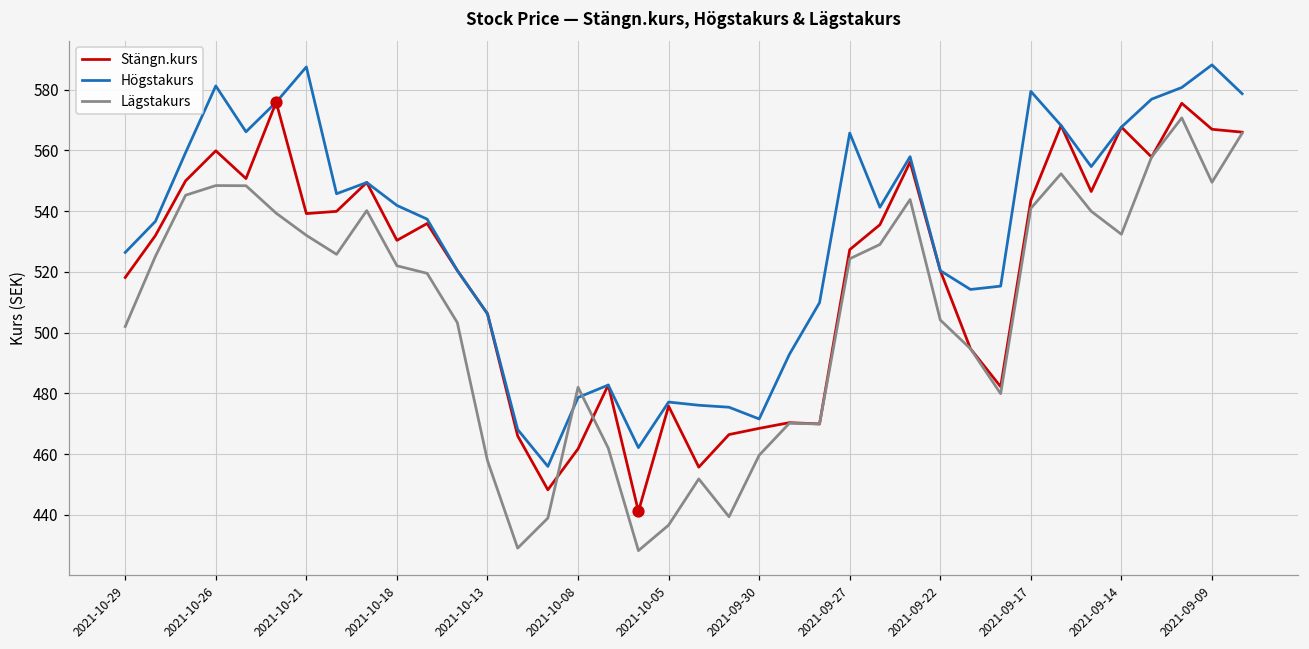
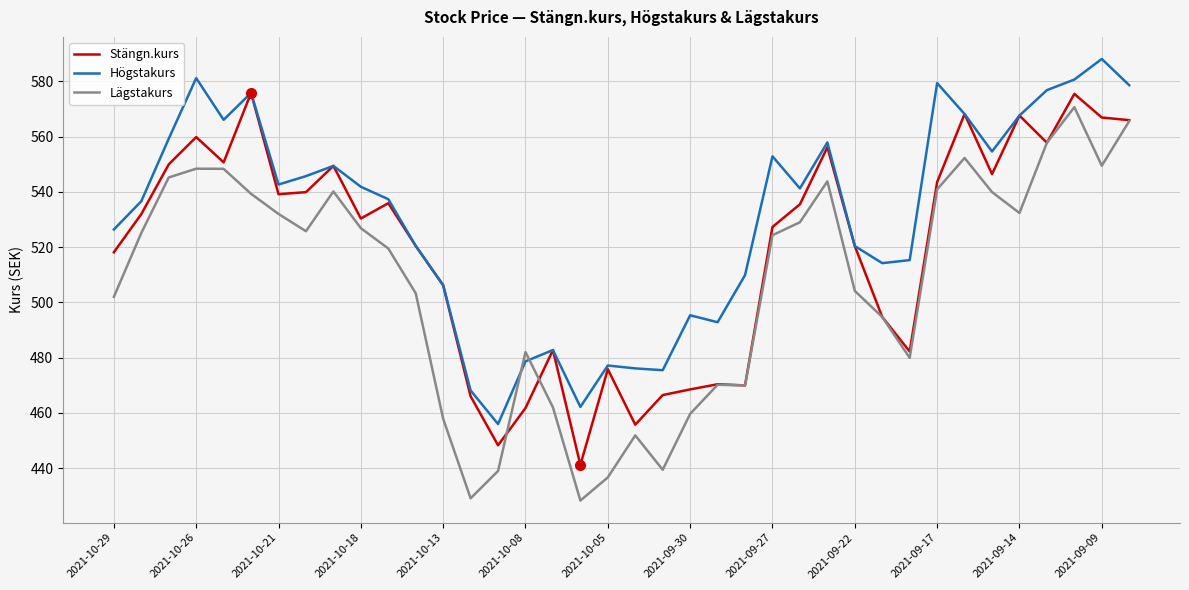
  {
    "Högstakurs": {
      "2021-10-29": 526,
      "2021-10-26": 581,
-     "2021-10-21": 587,
+     "2021-10-21": 543,
      "2021-10-18": 542,
      "2021-10-08": 479,
      "2021-10-05": 477,
-     "2021-09-30": 472,
-     "2021-09-27": 566,
+     "2021-09-30": 495,
+     "2021-09-27": 553,
      "2021-09-17": 579,
      "2021-09-09": 588
    },
    "Lägstakurs": {
      "2021-10-29": 502,
      "2021-10-26": 548,
      "2021-10-21": 532,
-     "2021-10-18": 522,
+     "2021-10-18": 527,
      "2021-10-13": 458,
      "2021-10-08": 482,
      "2021-10-05": 437,
      "2021-09-30": 460,
      "2021-09-27": 524,
      "2021-09-22": 504,
      "2021-09-17": 541,
      "2021-09-14": 532,
      "2021-09-09": 549
    }
  }
